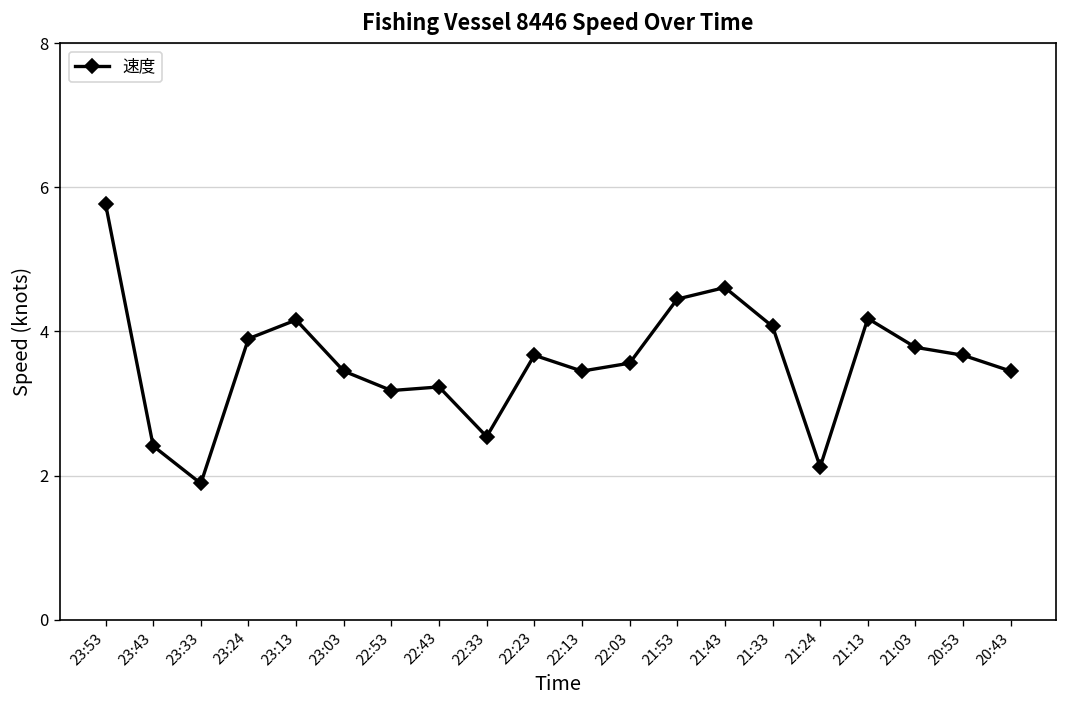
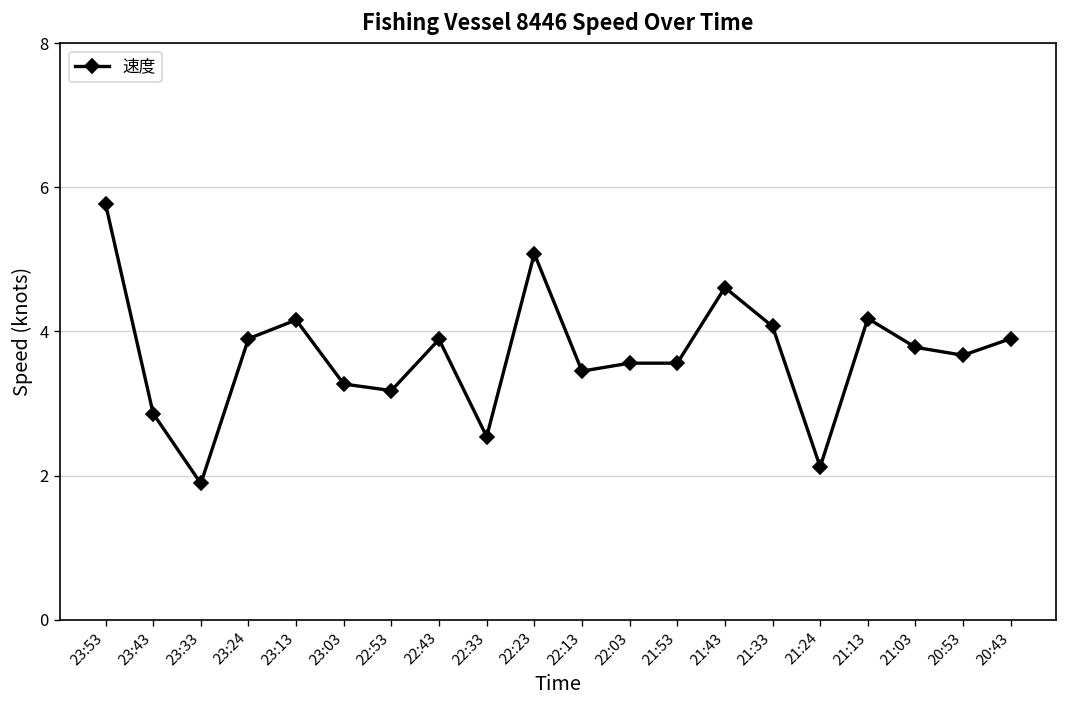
  {
    "23:53": 5.8,
-   "23:43": 2.4,
+   "23:43": 2.9,
    "23:33": 1.9,
    "23:24": 3.9,
    "23:13": 4.2,
-   "23:03": 3.5,
+   "23:03": 3.3,
    "22:53": 3.2,
-   "22:43": 3.2,
+   "22:43": 3.9,
    "22:33": 2.5,
-   "22:23": 3.7,
+   "22:23": 5.1,
    "22:13": 3.5,
    "22:03": 3.6,
-   "21:53": 4.5,
+   "21:53": 3.6,
    "21:43": 4.6,
    "21:33": 4.1,
    "21:24": 2.1,
    "21:13": 4.2,
    "21:03": 3.8,
    "20:53": 3.7,
-   "20:43": 3.5
+   "20:43": 3.9
  }
